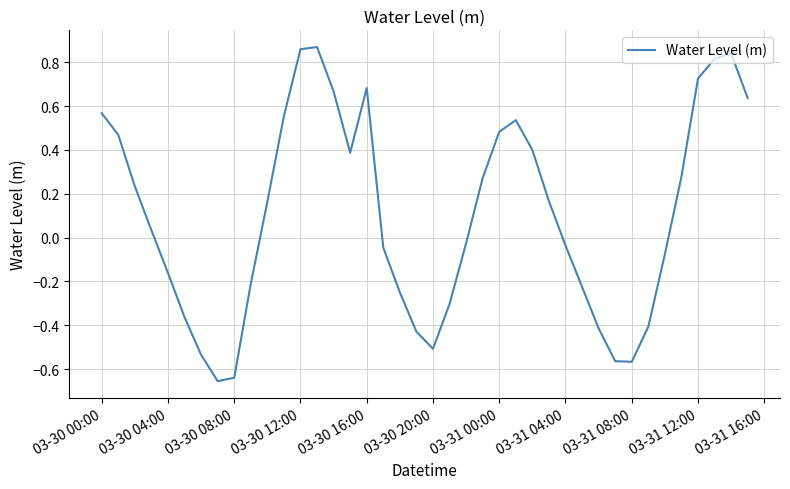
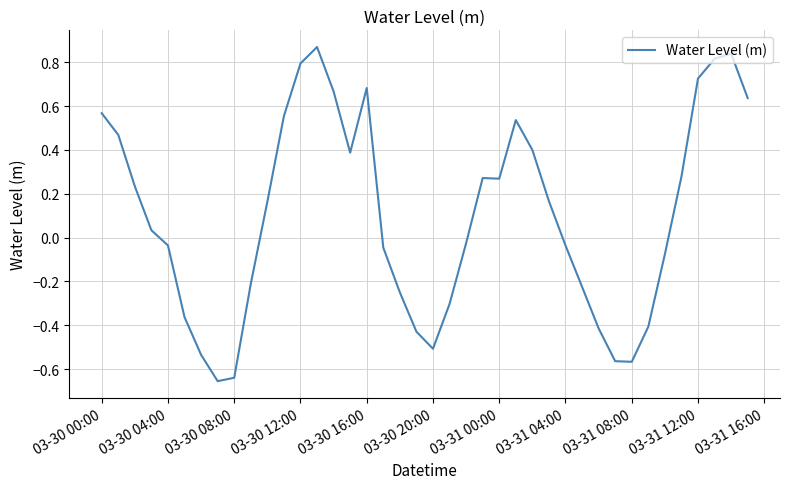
  {
    "03-30 00:00": 0.57,
-   "03-30 04:00": -0.16,
+   "03-30 04:00": -0.04,
    "03-30 08:00": -0.64,
-   "03-30 12:00": 0.86,
+   "03-30 12:00": 0.79,
    "03-30 16:00": 0.68,
    "03-30 20:00": -0.51,
-   "03-31 00:00": 0.48,
+   "03-31 00:00": 0.27,
    "03-31 04:00": -0.04,
    "03-31 08:00": -0.57,
    "03-31 12:00": 0.73
  }
